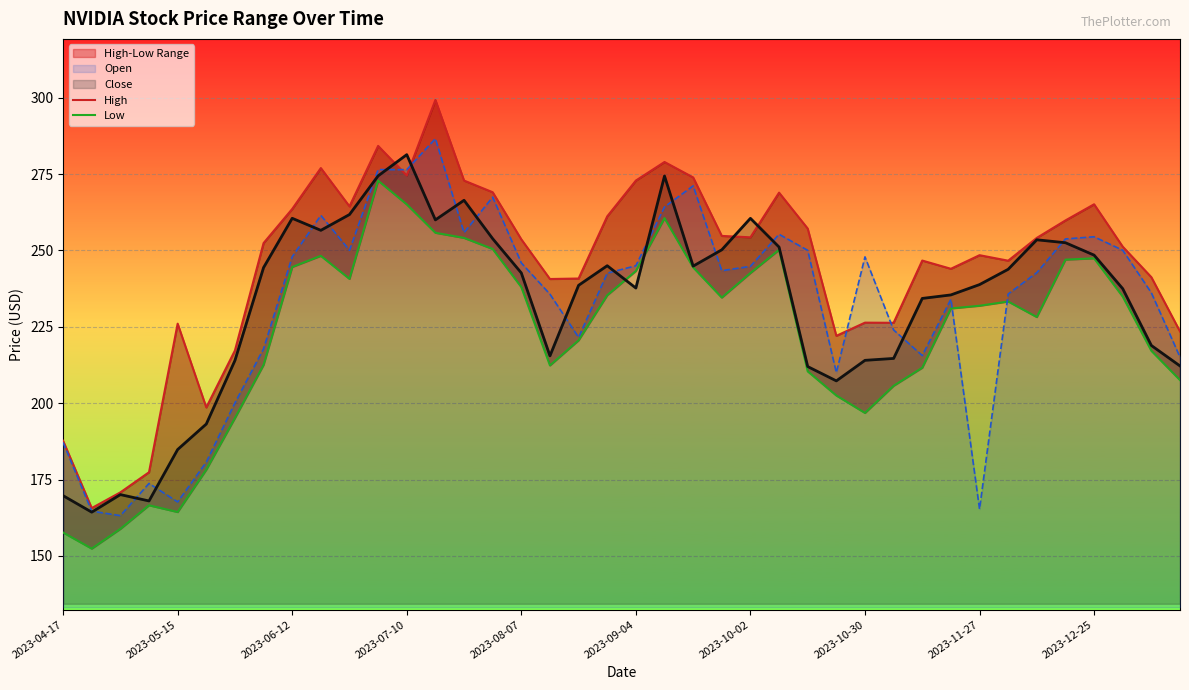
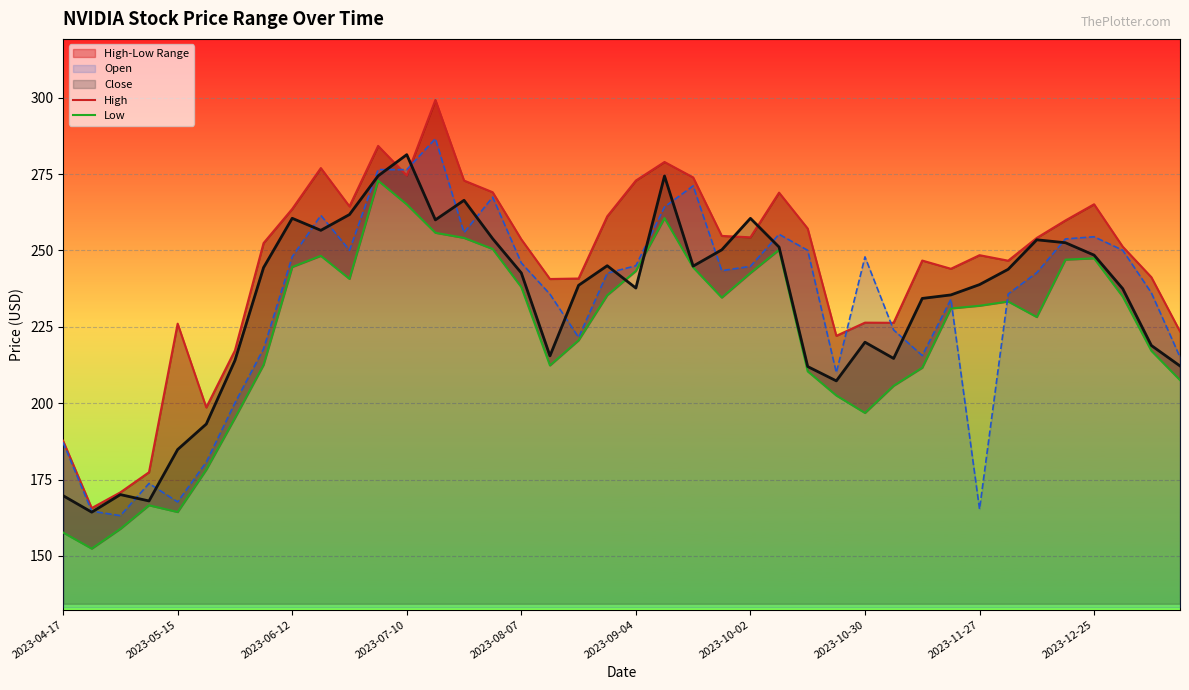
  {
    "High-Low Range": {
      "2023-05-15": 226,
      "2023-06-12": 264,
      "2023-07-10": 275,
      "2023-08-07": 254,
      "2023-09-04": 273,
      "2023-10-02": 254,
      "2023-10-30": 226,
      "2023-11-27": 248,
      "2023-12-25": 265
    },
    "Low": {
      "2023-04-17": 158,
      "2023-05-15": 164,
      "2023-06-12": 245,
      "2023-07-10": 265,
      "2023-08-07": 238,
      "2023-09-04": 243,
      "2023-10-02": 243,
      "2023-10-30": 197,
      "2023-11-27": 232,
      "2023-12-25": 247
    },
    "Open": {
      "2023-05-15": 168,
      "2023-06-12": 248,
      "2023-07-10": 276,
      "2023-08-07": 246,
      "2023-09-04": 245,
      "2023-10-02": 245,
      "2023-10-30": 248,
      "2023-11-27": 165,
      "2023-12-25": 254
    },
    "Close": {
      "2023-04-17": 170,
      "2023-05-15": 185,
      "2023-06-12": 261,
      "2023-07-10": 281,
      "2023-08-07": 243,
      "2023-09-04": 238,
      "2023-10-02": 261,
-     "2023-10-30": 214,
+     "2023-10-30": 220,
      "2023-11-27": 239,
      "2023-12-25": 248
    }
  }
